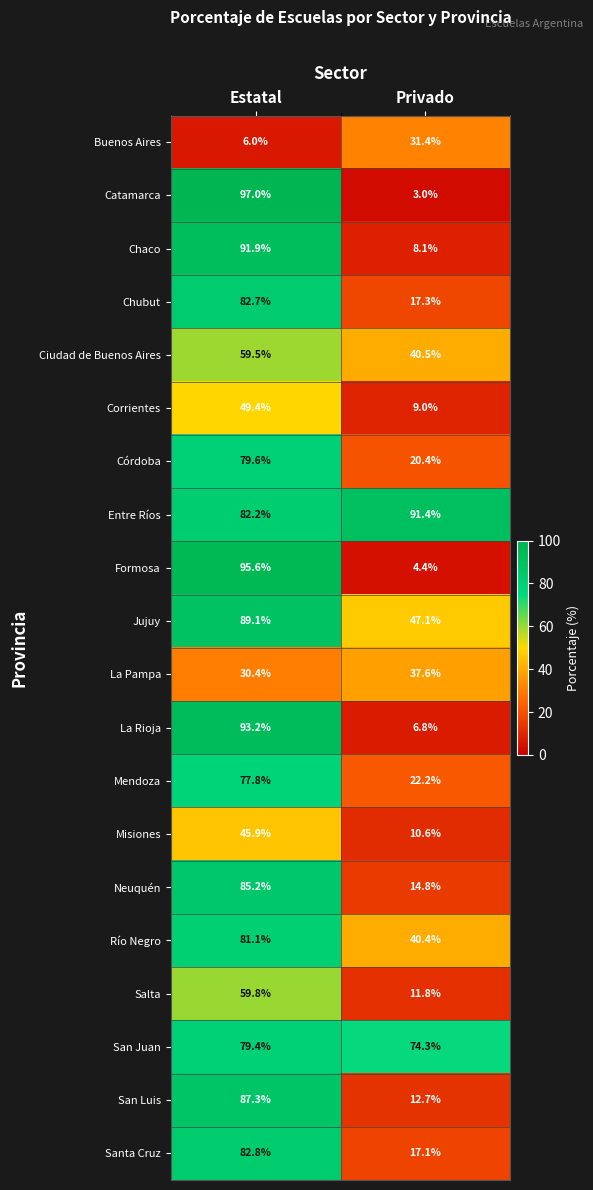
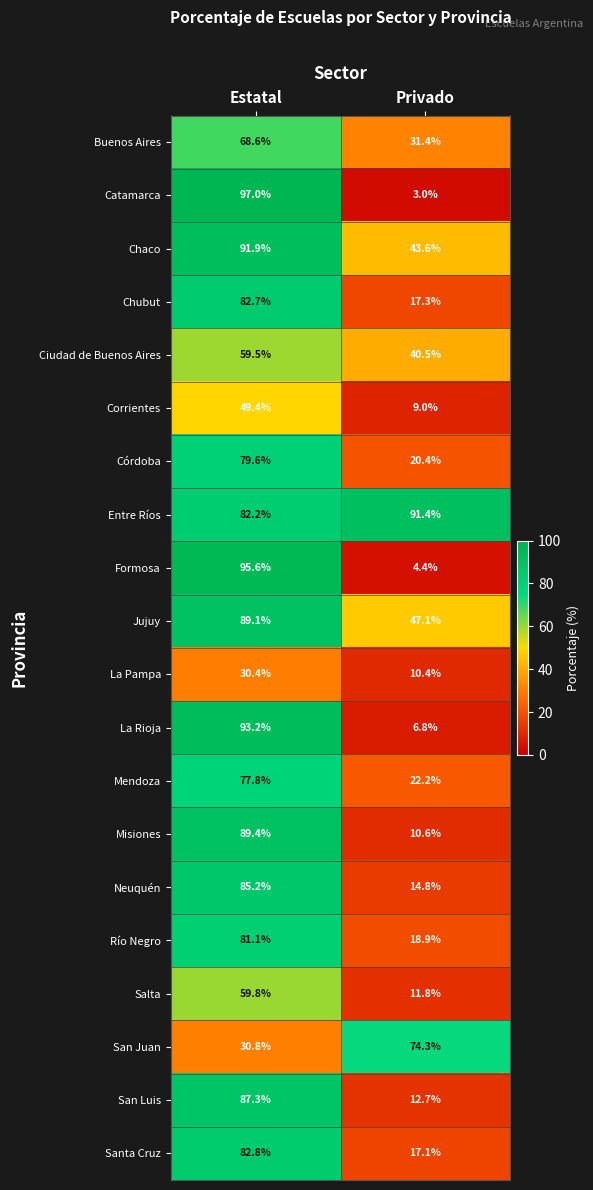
  {
    "Buenos Aires": {
-     "Estatal": "6.0%",
+     "Estatal": "68.6%",
      "Privado": "31.4%"
    },
    "Catamarca": {
      "Estatal": "97.0%",
      "Privado": "3.0%"
    },
    "Chaco": {
      "Estatal": "91.9%",
-     "Privado": "8.1%"
+     "Privado": "43.6%"
    },
    "Chubut": {
      "Estatal": "82.7%",
      "Privado": "17.3%"
    },
    "Ciudad de Buenos Aires": {
      "Estatal": "59.5%",
      "Privado": "40.5%"
    },
    "Corrientes": {
      "Estatal": "49.4%",
      "Privado": "9.0%"
    },
    "Córdoba": {
      "Estatal": "79.6%",
      "Privado": "20.4%"
    },
    "Entre Ríos": {
      "Estatal": "82.2%",
      "Privado": "91.4%"
    },
    "Formosa": {
      "Estatal": "95.6%",
      "Privado": "4.4%"
    },
    "Jujuy": {
      "Estatal": "89.1%",
      "Privado": "47.1%"
    },
    "La Pampa": {
      "Estatal": "30.4%",
-     "Privado": "37.6%"
+     "Privado": "10.4%"
    },
    "La Rioja": {
      "Estatal": "93.2%",
      "Privado": "6.8%"
    },
    "Mendoza": {
      "Estatal": "77.8%",
      "Privado": "22.2%"
    },
    "Misiones": {
-     "Estatal": "45.9%",
+     "Estatal": "89.4%",
      "Privado": "10.6%"
    },
    "Neuquén": {
      "Estatal": "85.2%",
      "Privado": "14.8%"
    },
    "Río Negro": {
      "Estatal": "81.1%",
-     "Privado": "40.4%"
+     "Privado": "18.9%"
    },
    "Salta": {
      "Estatal": "59.8%",
      "Privado": "11.8%"
    },
    "San Juan": {
-     "Estatal": "79.4%",
+     "Estatal": "30.8%",
      "Privado": "74.3%"
    },
    "San Luis": {
      "Estatal": "87.3%",
      "Privado": "12.7%"
    },
    "Santa Cruz": {
      "Estatal": "82.8%",
      "Privado": "17.1%"
    }
  }
